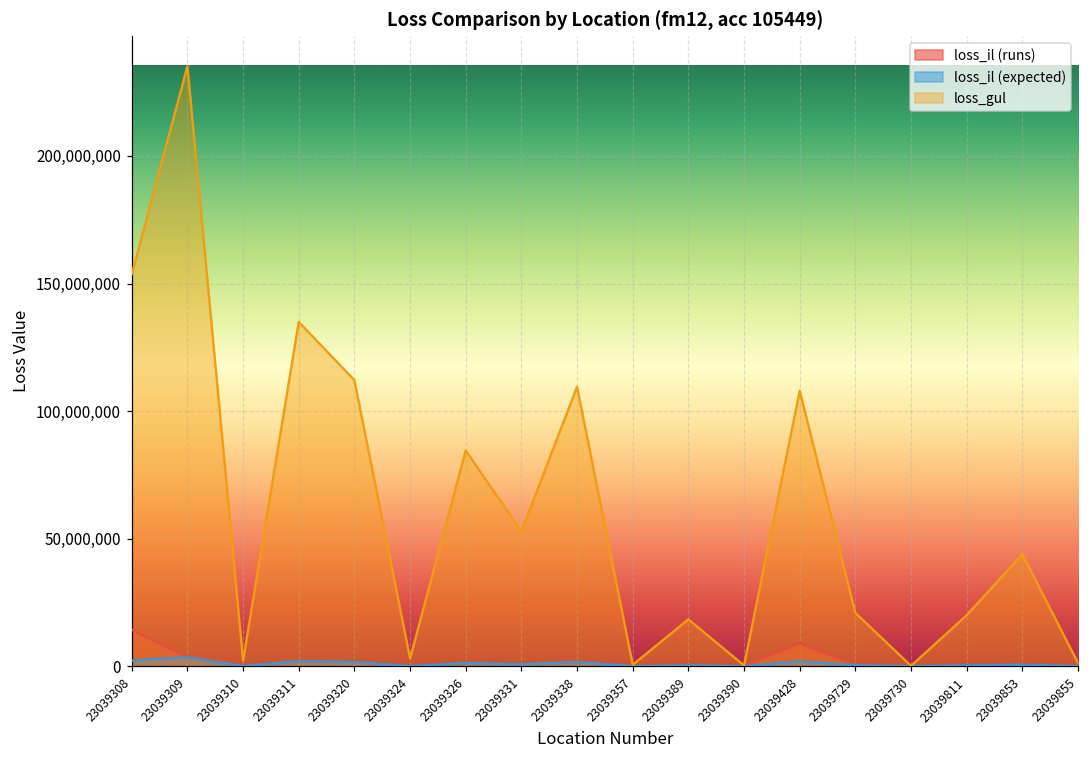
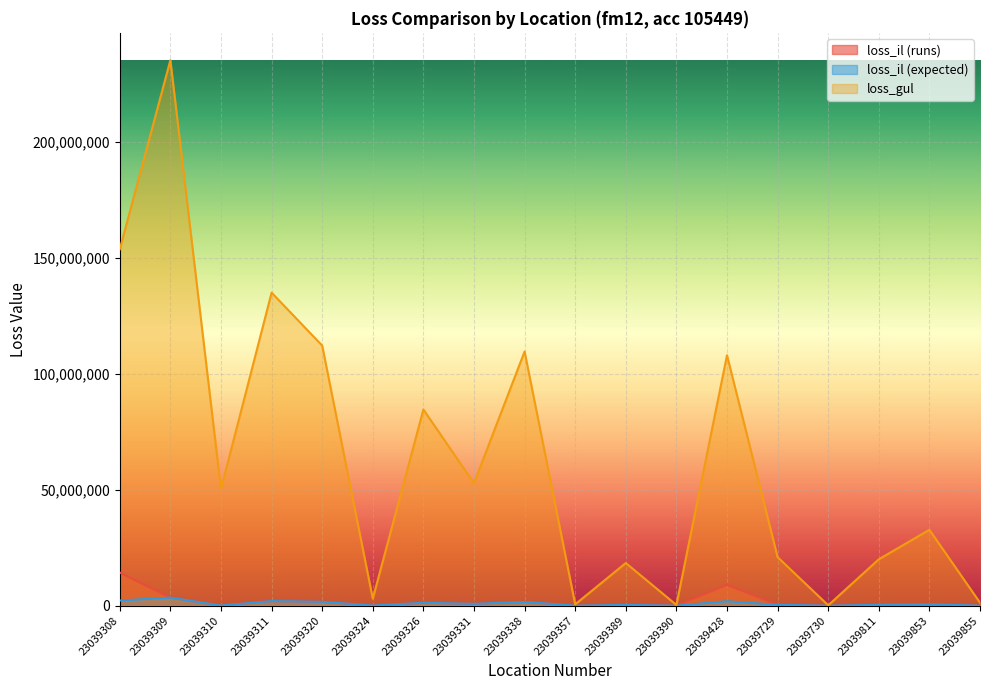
  {
    "loss_il (runs)": {
      "23039308": "14,000,000",
      "23039428": "9,000,000"
    },
    "loss_il (expected)": {
      "23039308": "2,000,000",
      "23039428": "2,000,000"
    },
    "loss_gul": {
      "23039308": "154,000,000",
      "23039309": "235,000,000",
-     "23039310": "2,000,000",
+     "23039310": "50,000,000",
      "23039311": "135,000,000",
      "23039320": "112,000,000",
      "23039324": "3,000,000",
      "23039326": "85,000,000",
      "23039331": "53,000,000",
      "23039338": "110,000,000",
      "23039389": "18,000,000",
      "23039428": "108,000,000",
      "23039729": "21,000,000",
      "23039811": "20,000,000",
-     "23039853": "44,000,000",
+     "23039853": "33,000,000",
      "23039855": "1,000,000"
    }
  }
